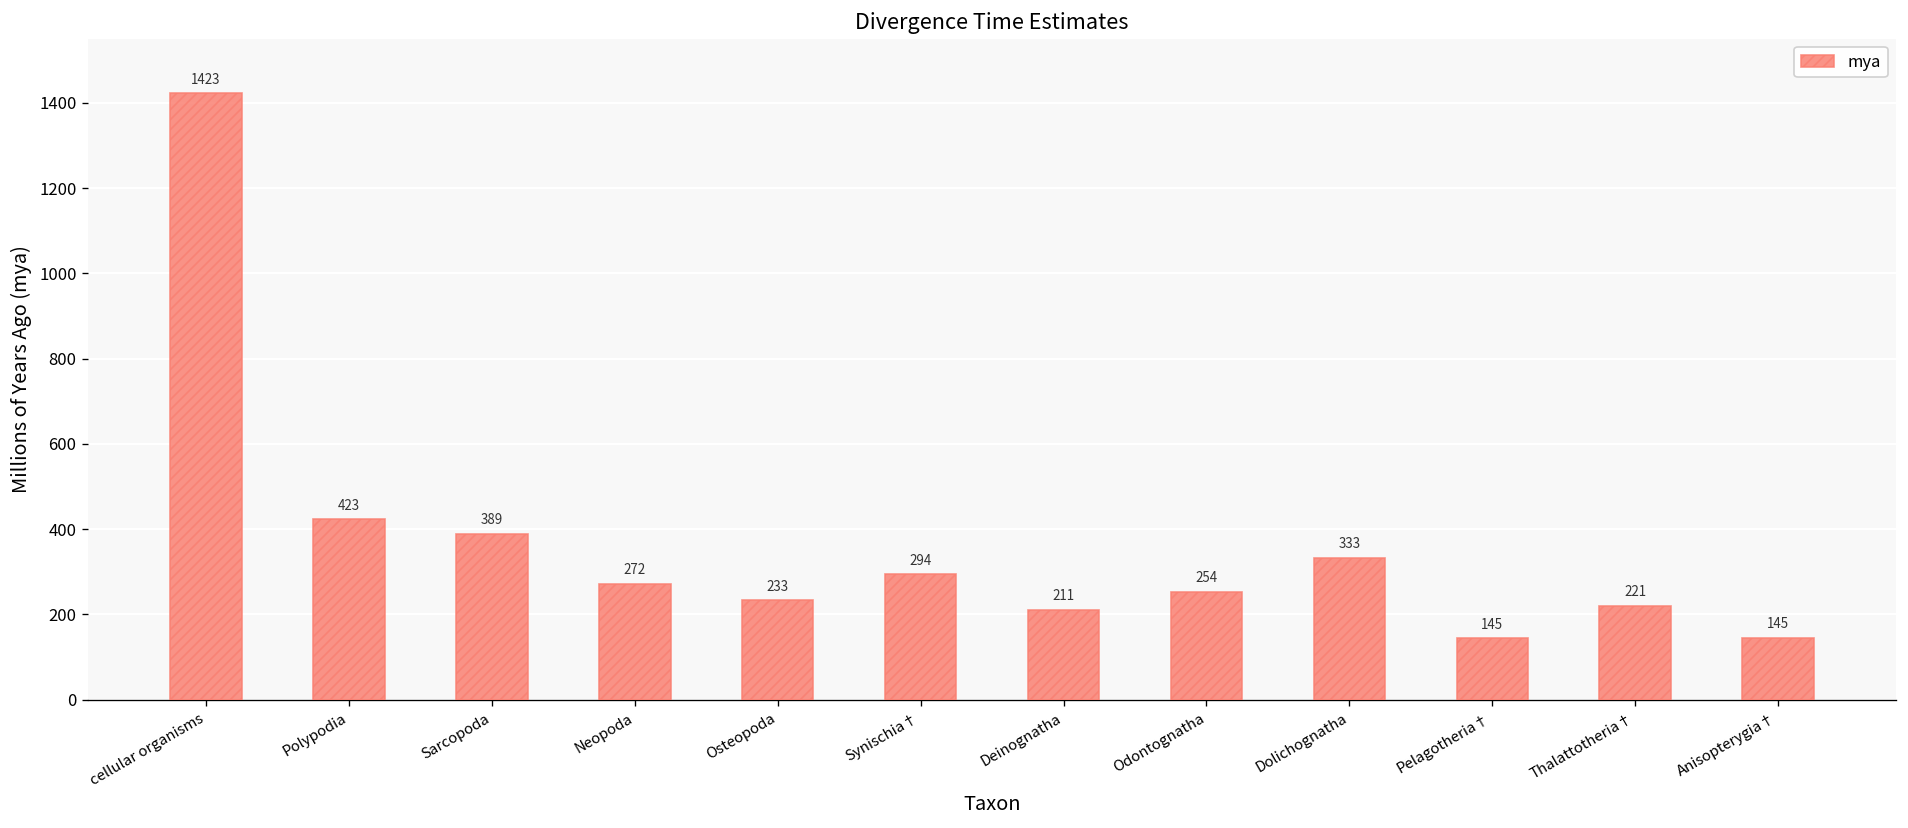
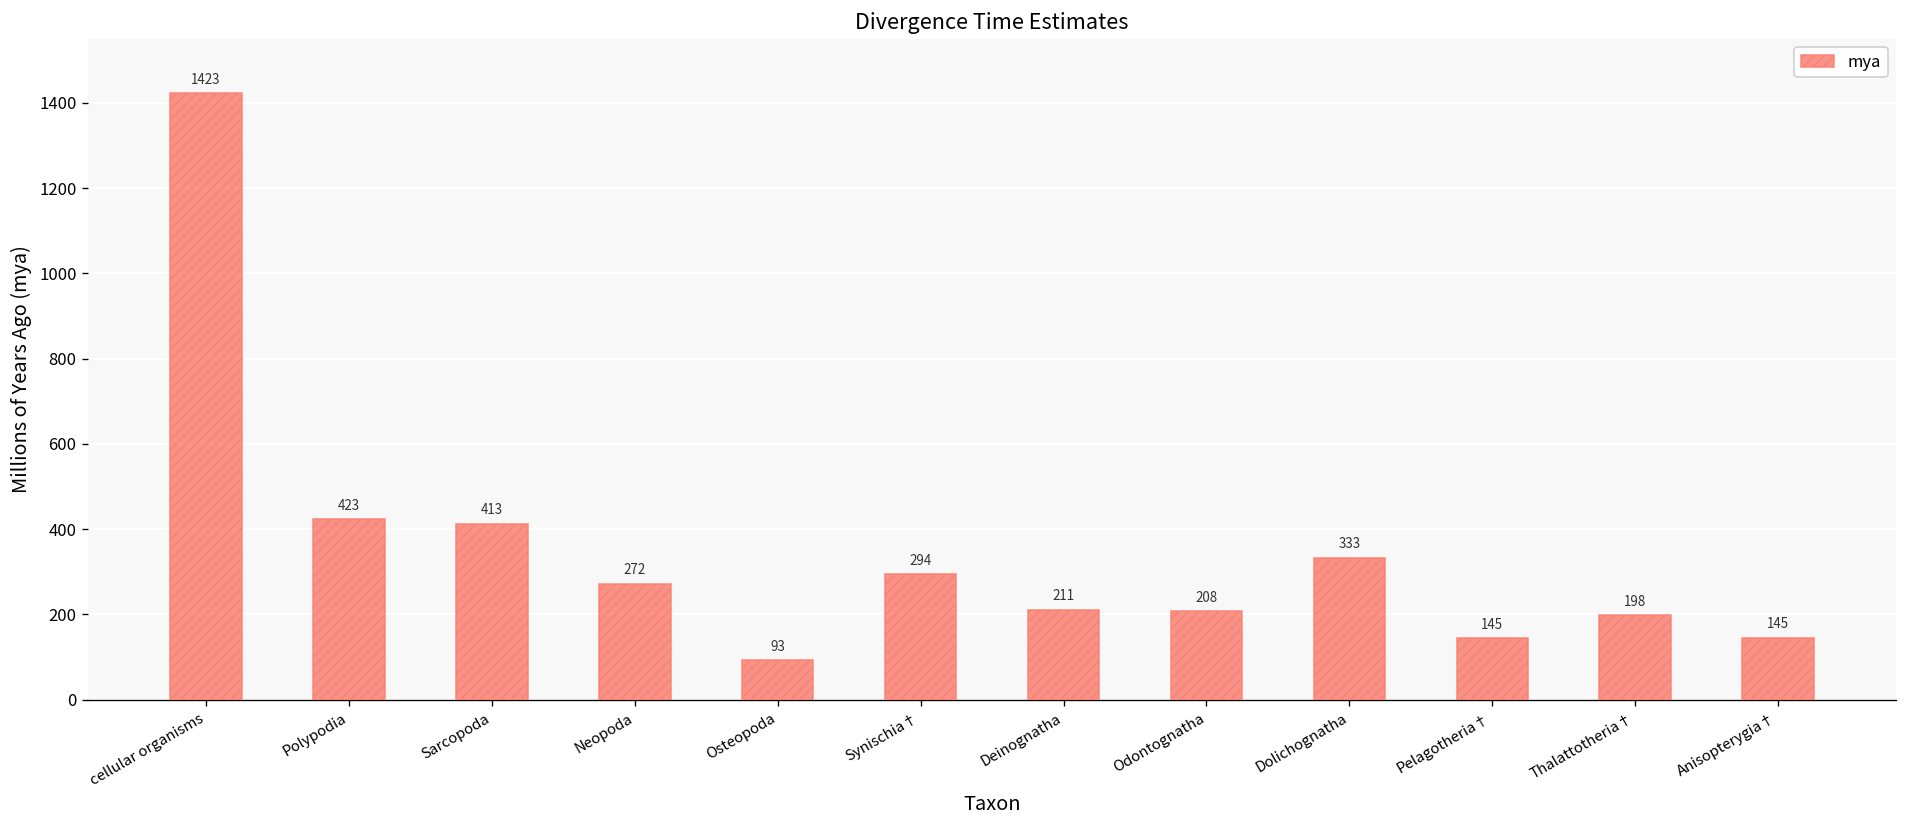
  {
    "cellular organisms": 1423,
    "Polypodia": 423,
-   "Sarcopoda": 389,
+   "Sarcopoda": 413,
    "Neopoda": 272,
-   "Osteopoda": 233,
+   "Osteopoda": 93,
    "Synischia†": 294,
    "Deinognatha": 211,
-   "Odontognatha": 254,
+   "Odontognatha": 208,
    "Dolichognatha": 333,
    "Pelagotheria†": 145,
-   "Thalattotheria†": 221,
+   "Thalattotheria†": 198,
    "Anisopterygia†": 145
  }
